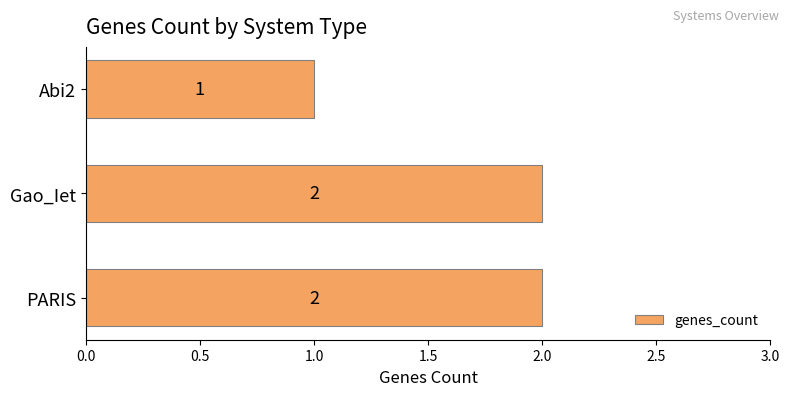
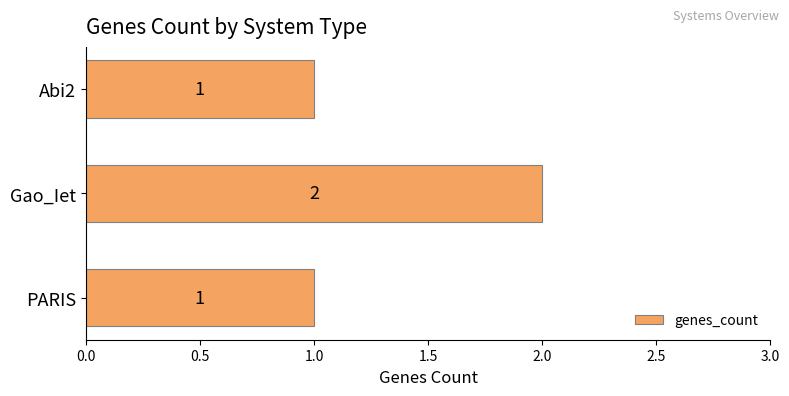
  {
    "Abi2": 1,
    "Gao_Iet": 2,
-   "PARIS": 2
+   "PARIS": 1
  }
